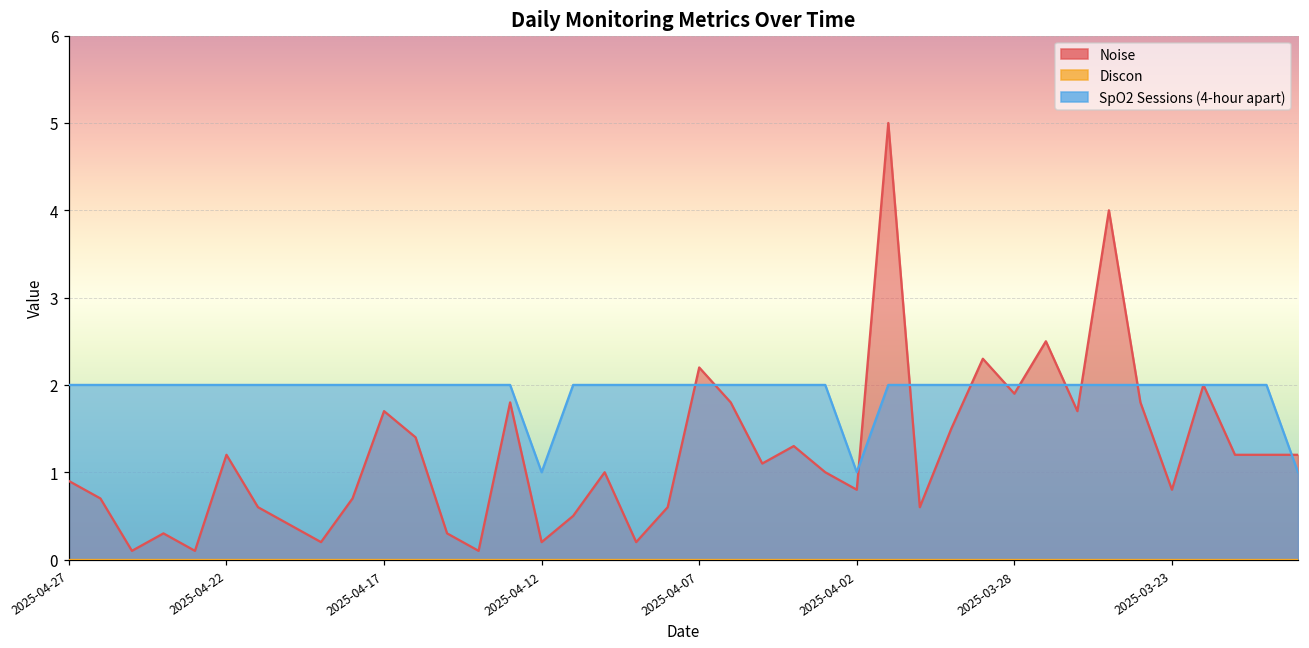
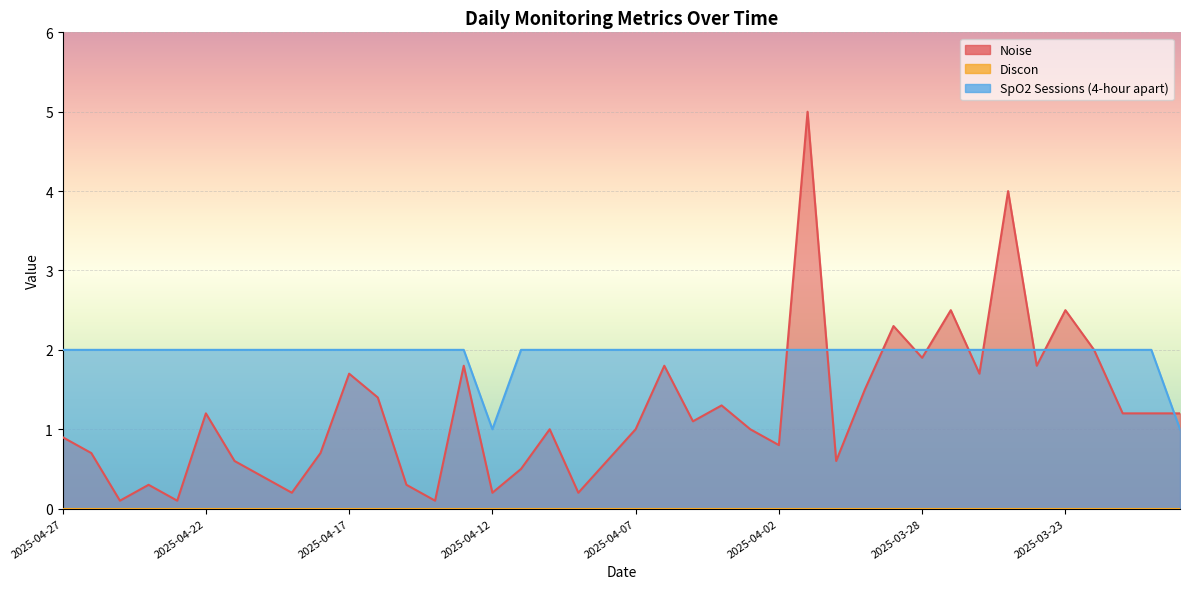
  {
    "Noise": {
      "2025-04-27": 0.9,
      "2025-04-22": 1.2,
      "2025-04-17": 1.7,
      "2025-04-12": 0.2,
-     "2025-04-07": 2.2,
+     "2025-04-07": 1.0,
      "2025-04-02": 0.8,
      "2025-03-28": 1.9,
-     "2025-03-23": 0.8
+     "2025-03-23": 2.5
    },
    "Discon": {
      "2025-04-27": 0.0,
      "2025-04-22": 0.0,
      "2025-04-17": 0.0,
      "2025-04-12": 0.0,
      "2025-04-07": 0.0,
      "2025-04-02": 0.0,
      "2025-03-28": 0.0,
      "2025-03-23": 0.0
    },
    "SpO2 Sessions (4-hour apart)": {
      "2025-04-27": 2,
      "2025-04-22": 2,
      "2025-04-17": 2,
      "2025-04-12": 1,
      "2025-04-07": 2,
-     "2025-04-02": 1,
+     "2025-04-02": 2,
      "2025-03-28": 2,
      "2025-03-23": 2
    }
  }
